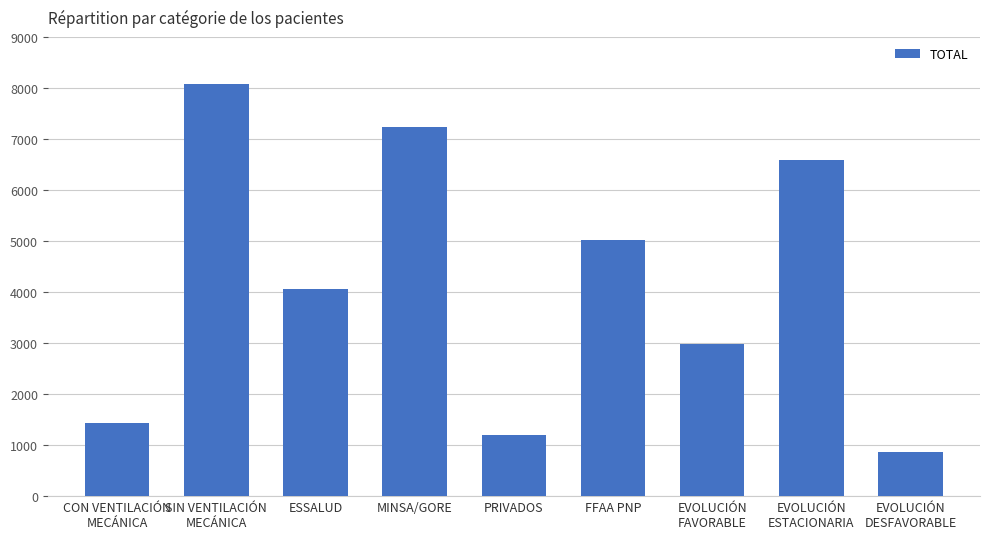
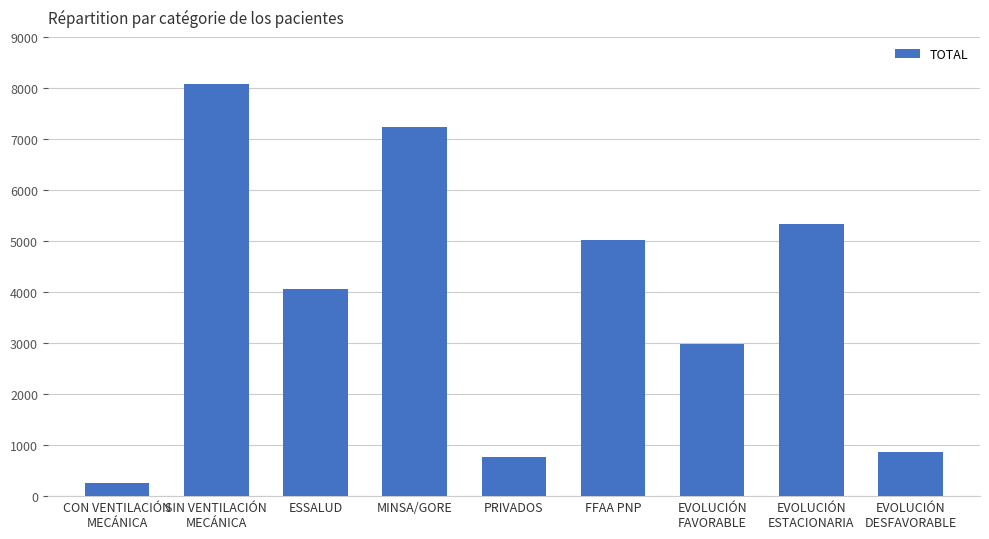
  {
-   "CON VENTILACIÓN MECÁNICA": 1400,
+   "CON VENTILACIÓN MECÁNICA": 300,
    "SIN VENTILACIÓN MECÁNICA": 8100,
    "ESSALUD": 4100,
    "MINSA/GORE": 7200,
-   "PRIVADOS": 1200,
+   "PRIVADOS": 800,
    "FFAA PNP": 5000,
    "EVOLUCIÓN FAVORABLE": 3000,
-   "EVOLUCIÓN ESTACIONARIA": 6600,
+   "EVOLUCIÓN ESTACIONARIA": 5300,
    "EVOLUCIÓN DESFAVORABLE": 900
  }
